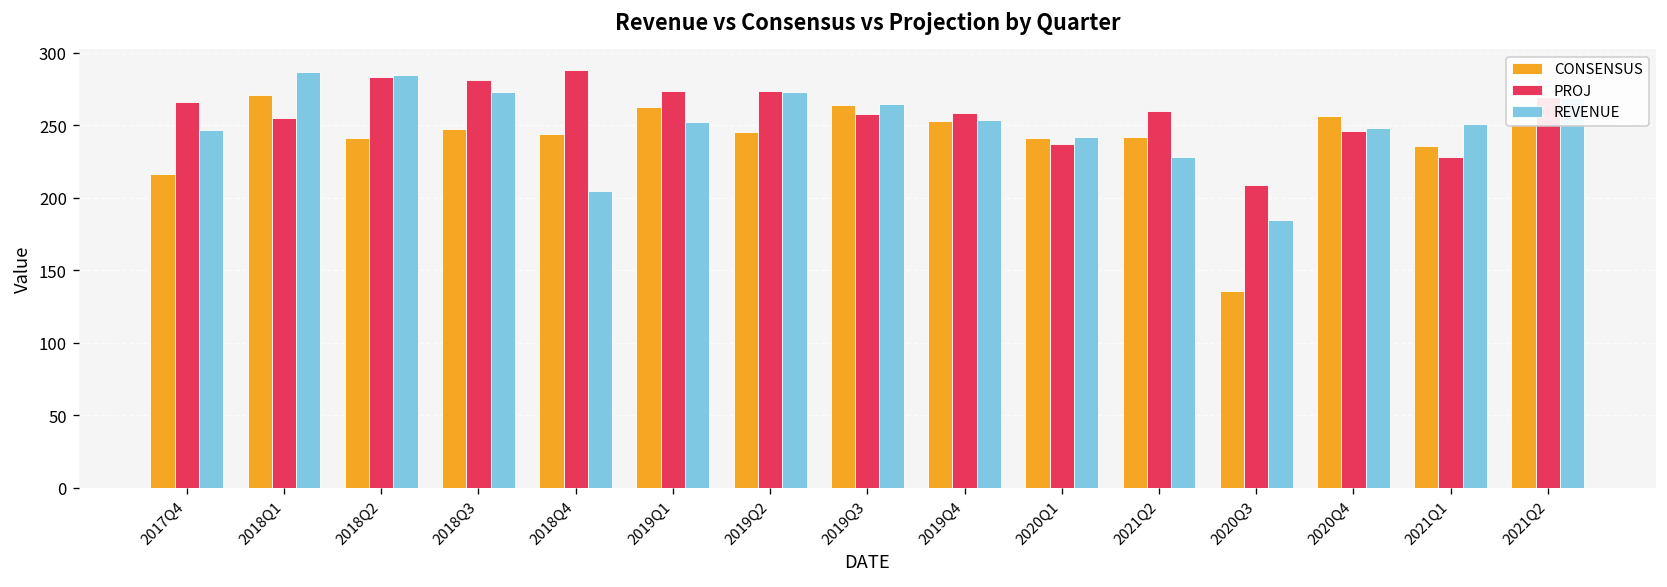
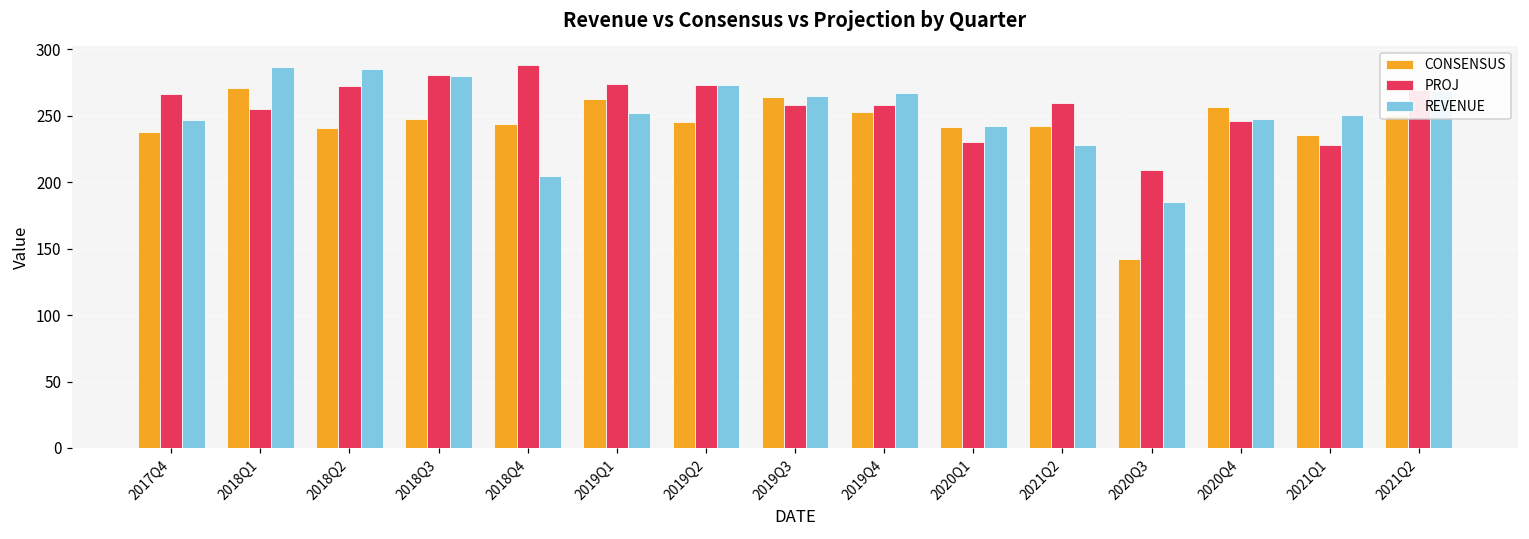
  {
    "CONSENSUS": {
-     "2017Q4": 217,
+     "2017Q4": 238,
      "2018Q1": 271,
      "2018Q2": 241,
      "2018Q3": 248,
      "2018Q4": 244,
      "2019Q1": 263,
      "2019Q2": 245,
      "2019Q3": 264,
      "2019Q4": 253,
      "2020Q1": 242,
-     "2020Q3": 136,
+     "2020Q3": 143,
      "2020Q4": 256,
      "2021Q1": 236
    },
    "PROJ": {
      "2017Q4": 266,
      "2018Q1": 255,
-     "2018Q2": 284,
+     "2018Q2": 273,
      "2018Q3": 281,
      "2018Q4": 288,
      "2019Q1": 274,
      "2019Q2": 274,
      "2019Q3": 258,
      "2019Q4": 259,
-     "2020Q1": 237,
+     "2020Q1": 230,
      "2020Q3": 209,
      "2020Q4": 246,
      "2021Q1": 228
    },
    "REVENUE": {
      "2017Q4": 247,
      "2018Q1": 287,
      "2018Q2": 285,
-     "2018Q3": 273,
+     "2018Q3": 280,
      "2018Q4": 205,
      "2019Q1": 252,
      "2019Q2": 273,
      "2019Q3": 265,
-     "2019Q4": 254,
+     "2019Q4": 267,
      "2020Q1": 242,
      "2020Q3": 185,
      "2020Q4": 248,
      "2021Q1": 251
    }
  }
